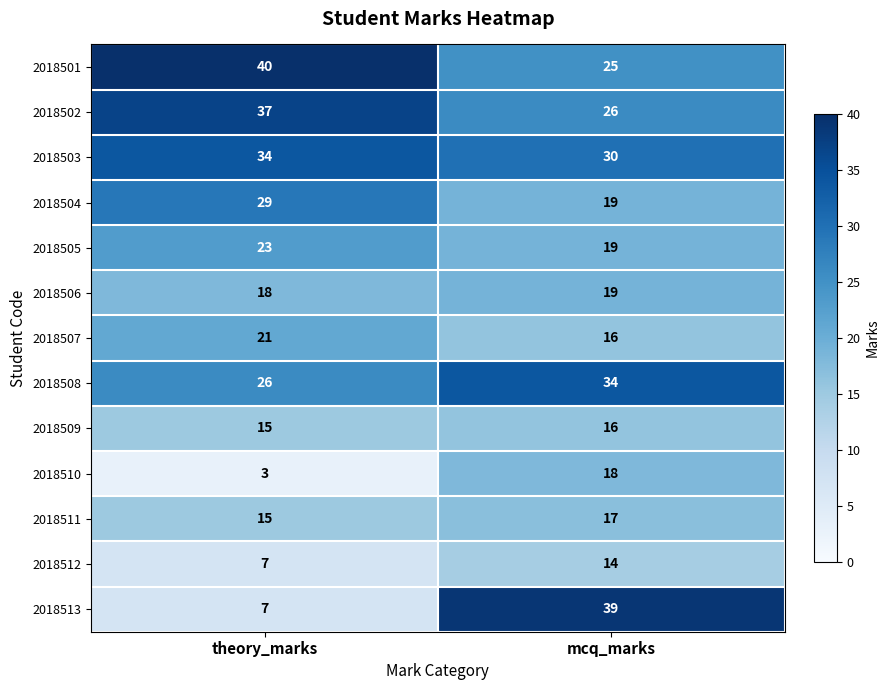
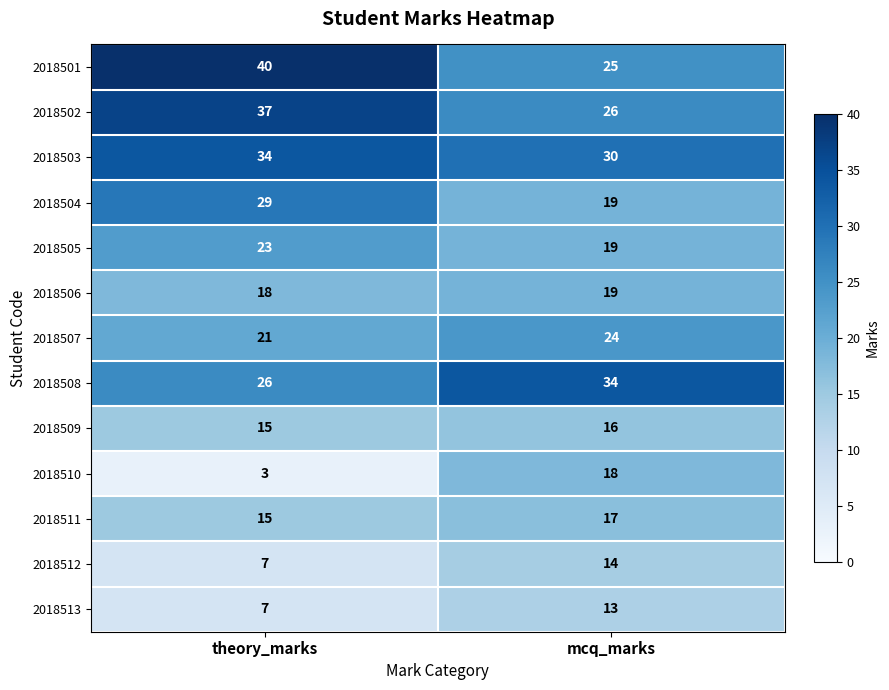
  {
    "2018501": {
      "theory_marks": 40,
      "mcq_marks": 25
    },
    "2018502": {
      "theory_marks": 37,
      "mcq_marks": 26
    },
    "2018503": {
      "theory_marks": 34,
      "mcq_marks": 30
    },
    "2018504": {
      "theory_marks": 29,
      "mcq_marks": 19
    },
    "2018505": {
      "theory_marks": 23,
      "mcq_marks": 19
    },
    "2018506": {
      "theory_marks": 18,
      "mcq_marks": 19
    },
    "2018507": {
      "theory_marks": 21,
-     "mcq_marks": 16
+     "mcq_marks": 24
    },
    "2018508": {
      "theory_marks": 26,
      "mcq_marks": 34
    },
    "2018509": {
      "theory_marks": 15,
      "mcq_marks": 16
    },
    "2018510": {
      "theory_marks": 3,
      "mcq_marks": 18
    },
    "2018511": {
      "theory_marks": 15,
      "mcq_marks": 17
    },
    "2018512": {
      "theory_marks": 7,
      "mcq_marks": 14
    },
    "2018513": {
      "theory_marks": 7,
-     "mcq_marks": 39
+     "mcq_marks": 13
    }
  }
